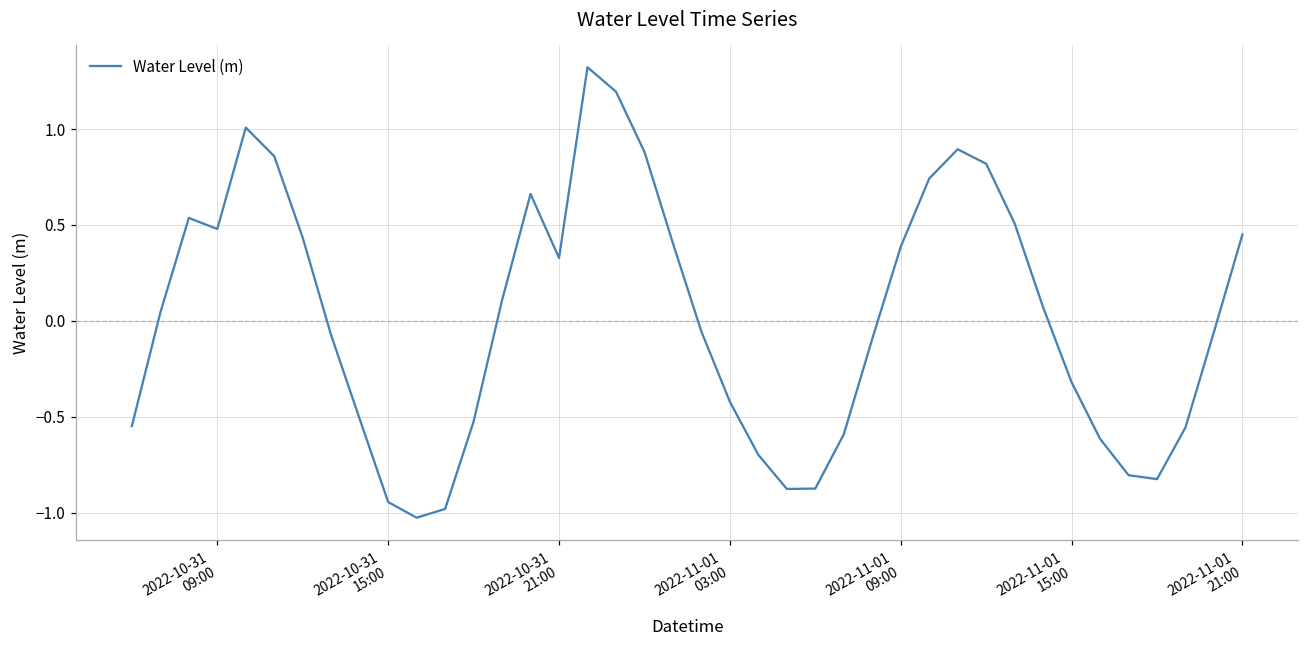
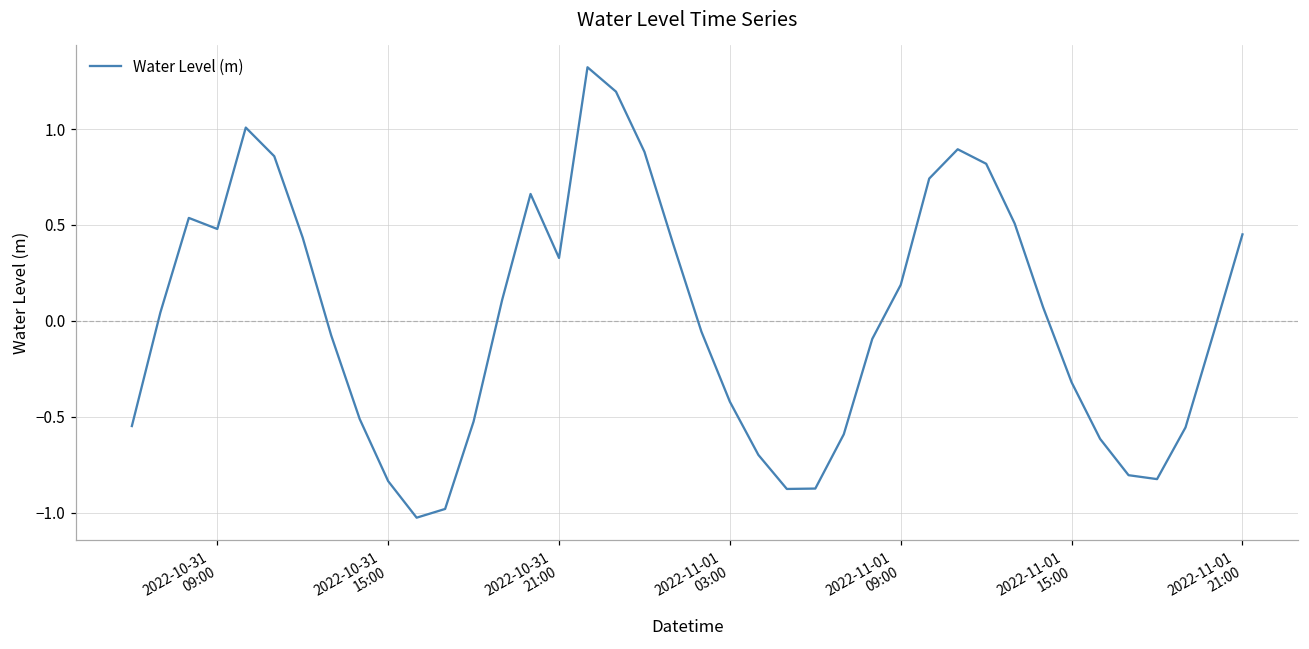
  {
    "2022-10-31 09:00": 0.48,
-   "2022-10-31 15:00": -0.94,
+   "2022-10-31 15:00": -0.83,
    "2022-10-31 21:00": 0.33,
    "2022-11-01 03:00": -0.42,
-   "2022-11-01 09:00": 0.39,
+   "2022-11-01 09:00": 0.19,
    "2022-11-01 15:00": -0.32,
    "2022-11-01 21:00": 0.45
  }
